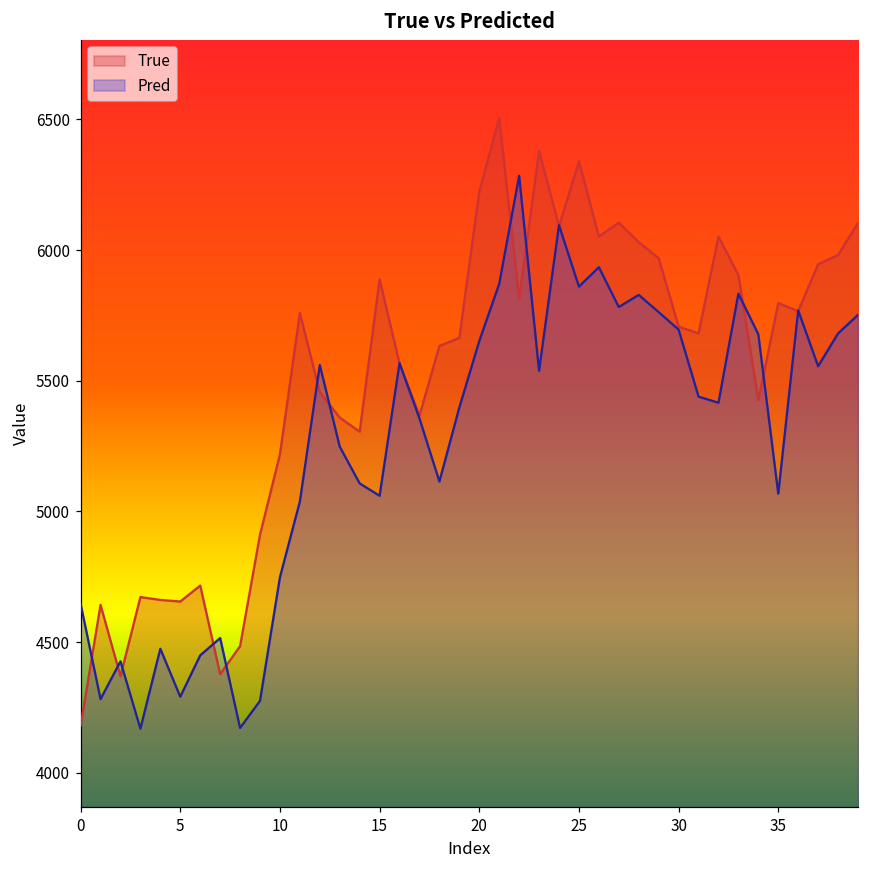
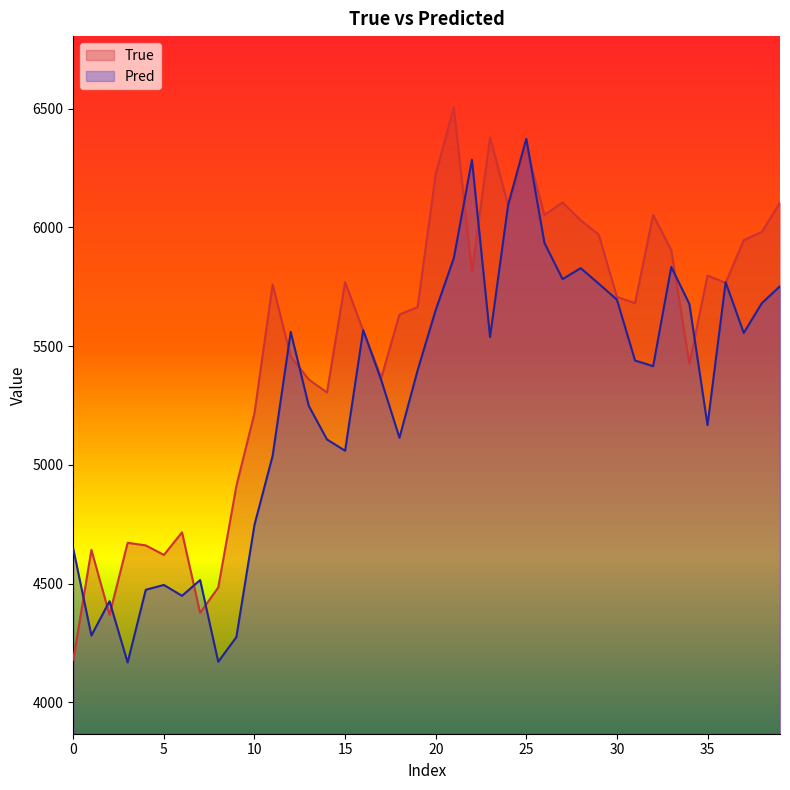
  {
    "True": {
      "0": 4180,
-     "5": 4660,
+     "5": 4620,
      "10": 5220,
-     "15": 5890,
+     "15": 5770,
      "20": 6220,
      "25": 6340,
      "30": 5710,
      "35": 5800
    },
    "Pred": {
      "0": 4650,
-     "5": 4290,
+     "5": 4490,
      "10": 4750,
      "15": 5060,
      "20": 5650,
-     "25": 5860,
+     "25": 6370,
      "30": 5700,
-     "35": 5070
+     "35": 5170
    }
  }
